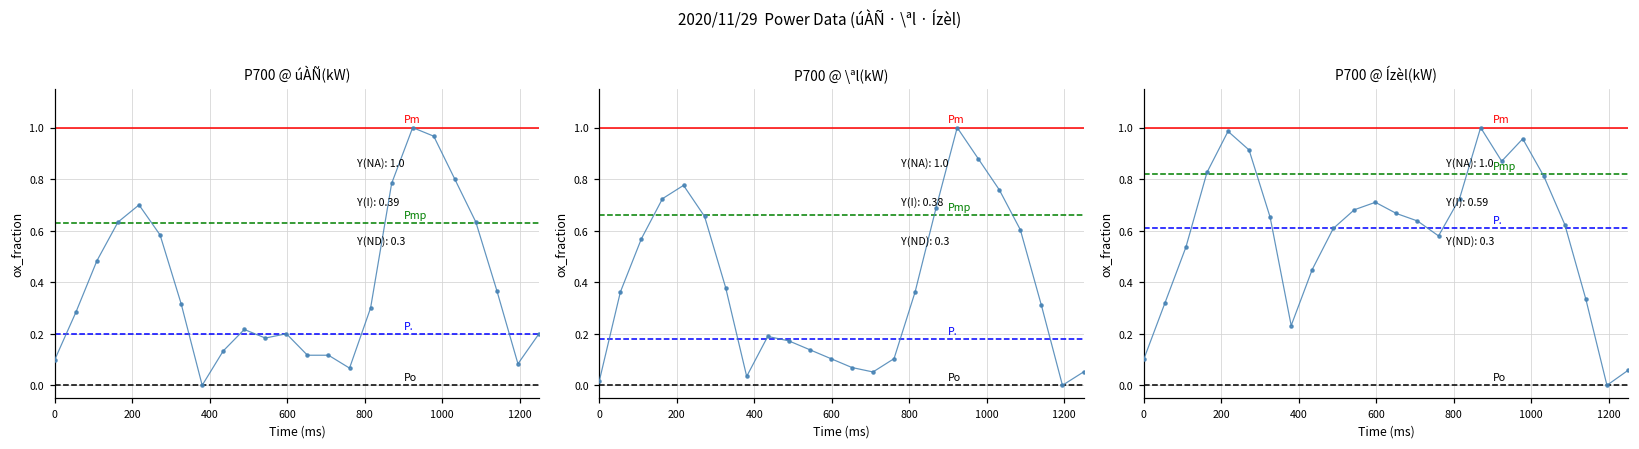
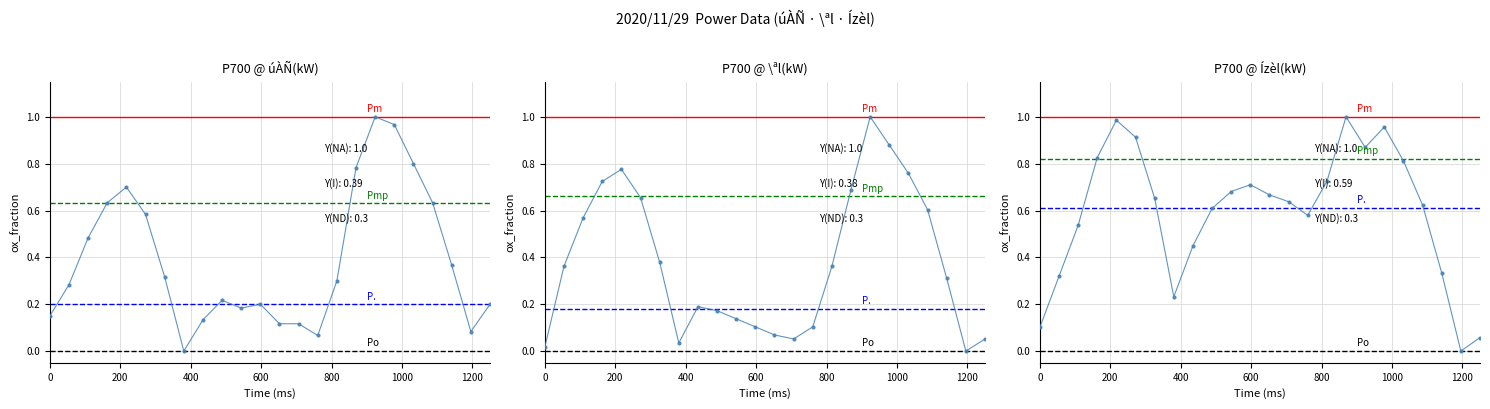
  {
    "P700 @ úÀÑ(kW)": {
-     "0": 0.10
+     "0": 0.15
    },
    "P700 @ \\ªl(kW)": {
      "0": 0.02
    },
    "P700 @ Ízèl(kW)": {
      "0": 0.10
    }
  }
